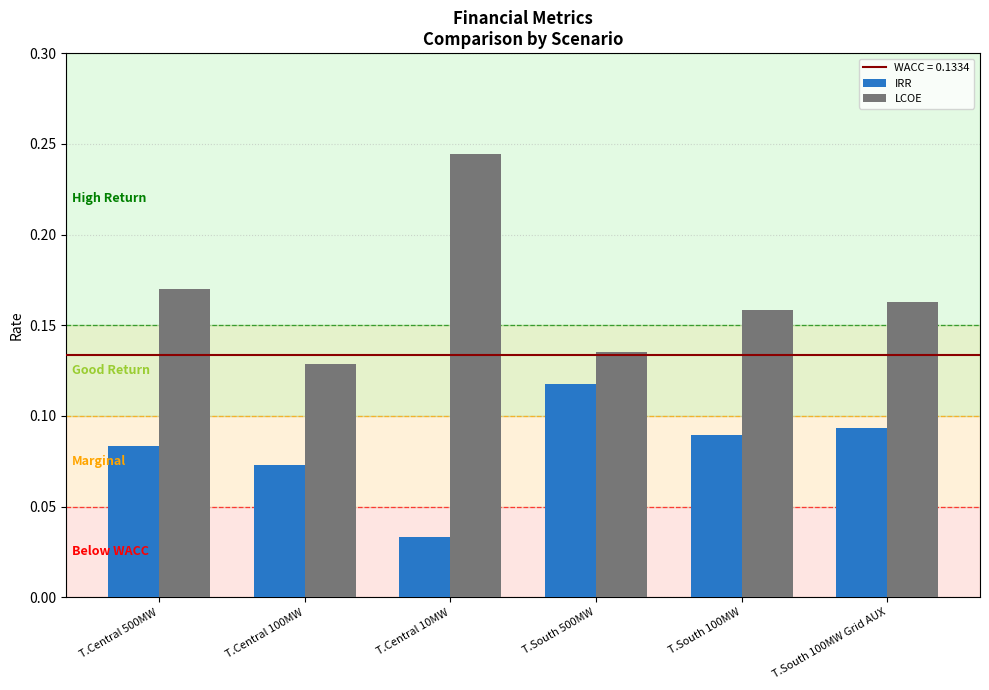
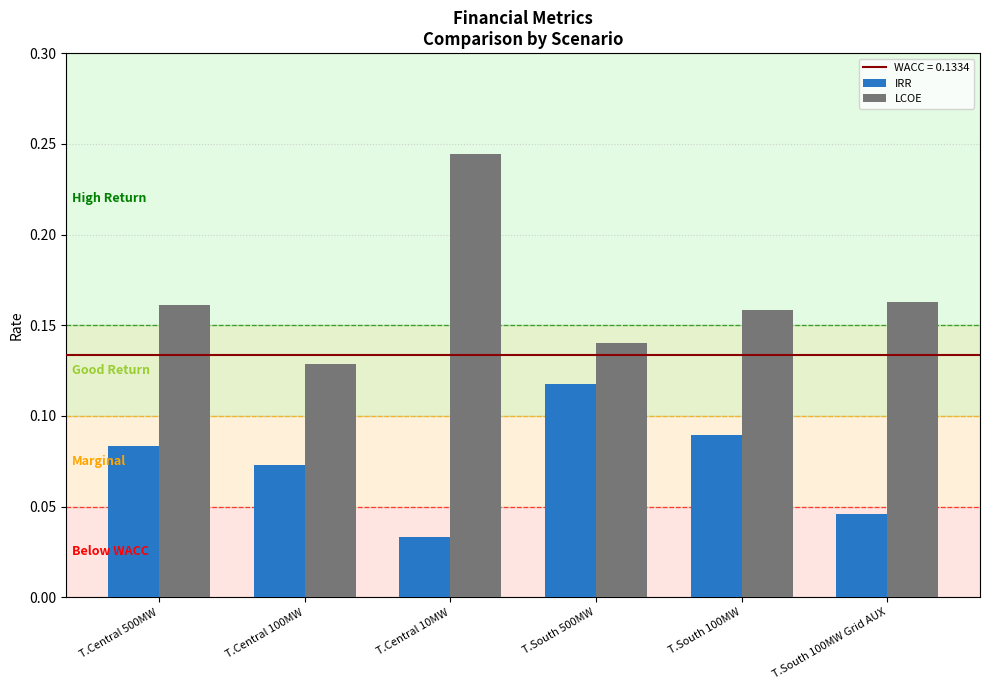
  {
    "IRR": {
      "T.Central 500MW": 0.083,
      "T.Central 100MW": 0.073,
      "T.Central 10MW": 0.033,
      "T.South 500MW": 0.118,
      "T.South 100MW": 0.089,
-     "T.South 100MW Grid AUX": 0.093
+     "T.South 100MW Grid AUX": 0.046
    },
    "LCOE": {
-     "T.Central 500MW": 0.170,
+     "T.Central 500MW": 0.161,
      "T.Central 100MW": 0.128,
      "T.Central 10MW": 0.244,
-     "T.South 500MW": 0.135,
+     "T.South 500MW": 0.140,
      "T.South 100MW": 0.158,
      "T.South 100MW Grid AUX": 0.163
    }
  }
